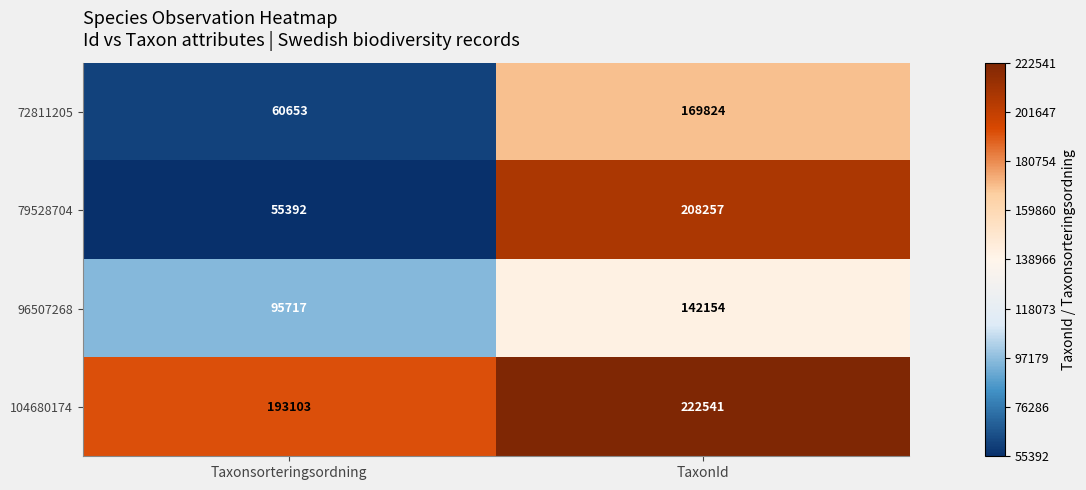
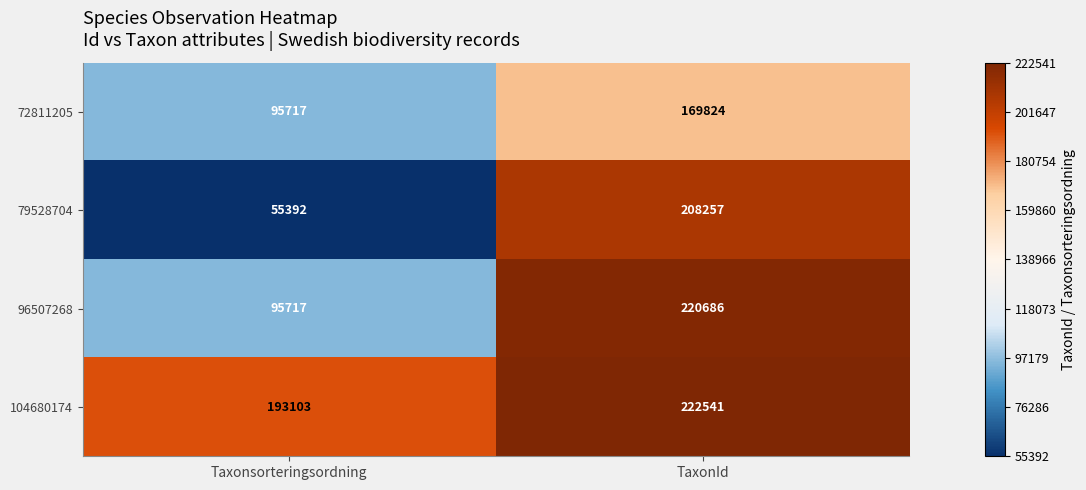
  {
    "72811205": {
-     "Taxonsorteringsordning": 60653,
+     "Taxonsorteringsordning": 95717,
      "TaxonId": 169824
    },
    "79528704": {
      "Taxonsorteringsordning": 55392,
      "TaxonId": 208257
    },
    "96507268": {
      "Taxonsorteringsordning": 95717,
-     "TaxonId": 142154
+     "TaxonId": 220686
    },
    "104680174": {
      "Taxonsorteringsordning": 193103,
      "TaxonId": 222541
    }
  }
